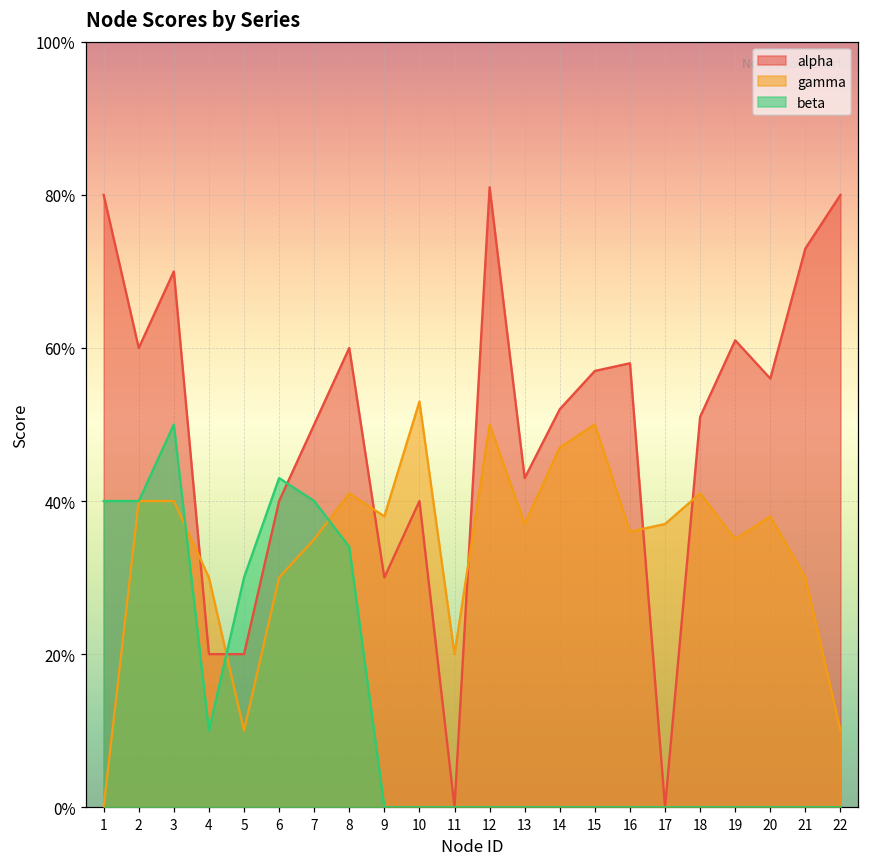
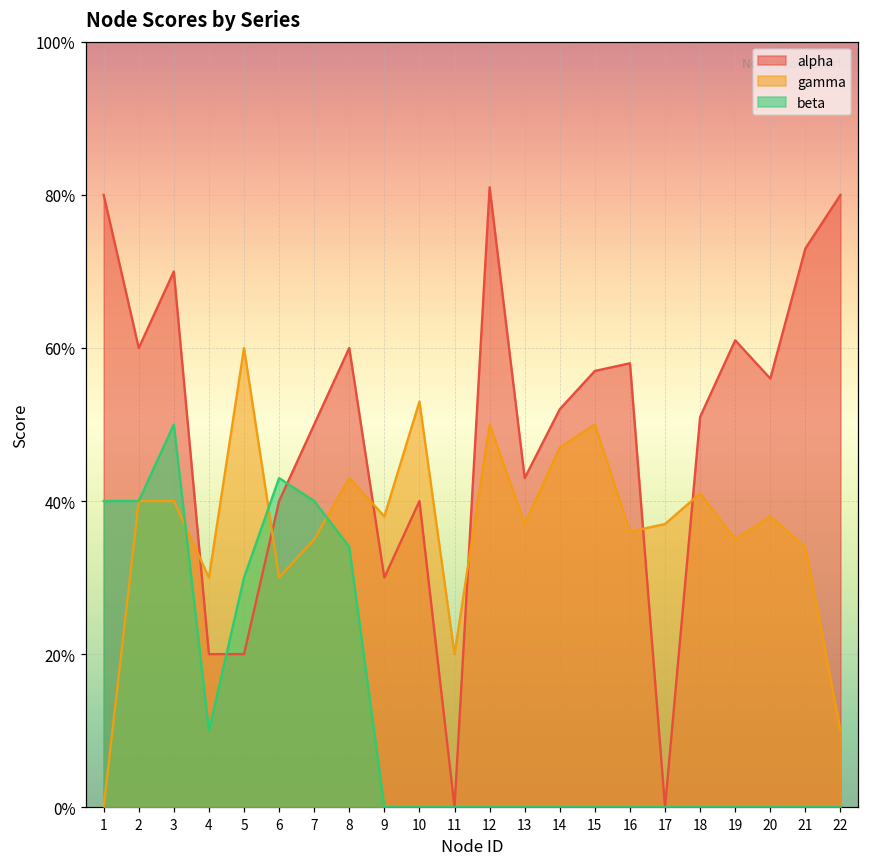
  {
    "alpha": {
      "1": "80%",
      "2": "60%",
      "3": "70%",
      "4": "20%",
      "5": "20%",
      "6": "40%",
      "7": "50%",
      "8": "60%",
      "9": "30%",
      "10": "40%",
      "12": "81%",
      "13": "43%",
      "14": "52%",
      "15": "57%",
      "16": "58%",
      "18": "51%",
      "19": "61%",
      "20": "56%",
      "21": "73%",
      "22": "80%"
    },
    "gamma": {
      "1": "0%",
      "3": "40%",
      "4": "30%",
-     "5": "10%",
+     "5": "60%",
      "6": "30%",
      "7": "35%",
-     "8": "41%",
+     "8": "43%",
      "9": "38%",
      "10": "53%",
      "11": "20%",
      "12": "50%",
      "13": "37%",
      "14": "47%",
      "15": "50%",
      "16": "36%",
      "17": "37%",
      "18": "41%",
      "19": "35%",
      "20": "38%",
-     "21": "30%",
+     "21": "34%",
      "22": "10%"
    },
    "beta": {
      "1": "40%",
      "3": "50%",
      "4": "10%",
      "5": "30%",
      "6": "43%",
      "7": "40%",
      "8": "34%",
      "9": "0%",
      "10": "0%",
      "12": "0%",
      "13": "0%",
      "14": "0%",
      "15": "0%",
      "16": "0%",
      "18": "0%",
      "19": "0%",
      "20": "0%",
      "21": "0%",
      "22": "0%"
    }
  }
